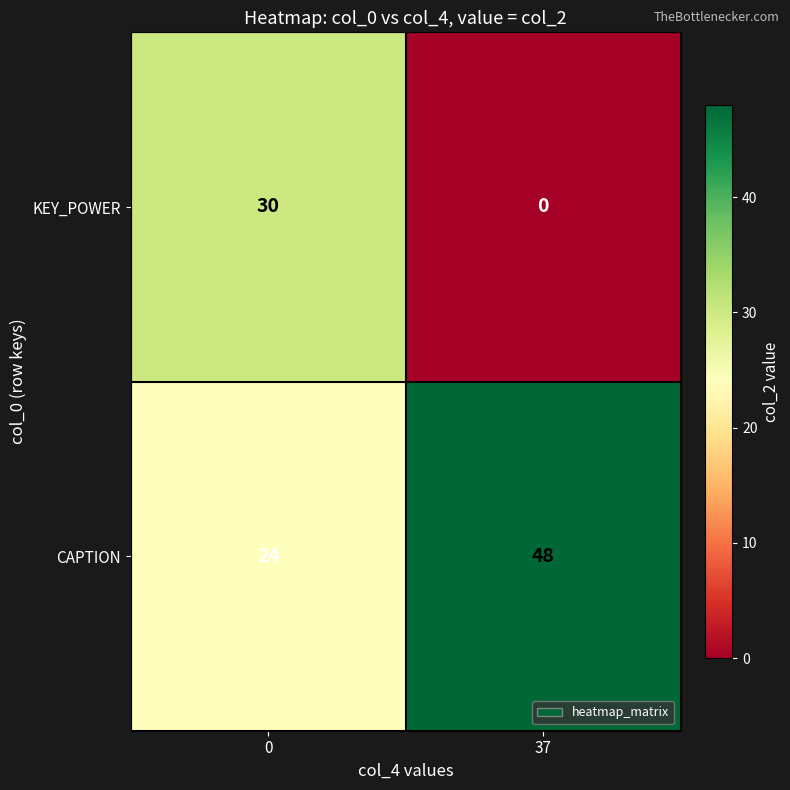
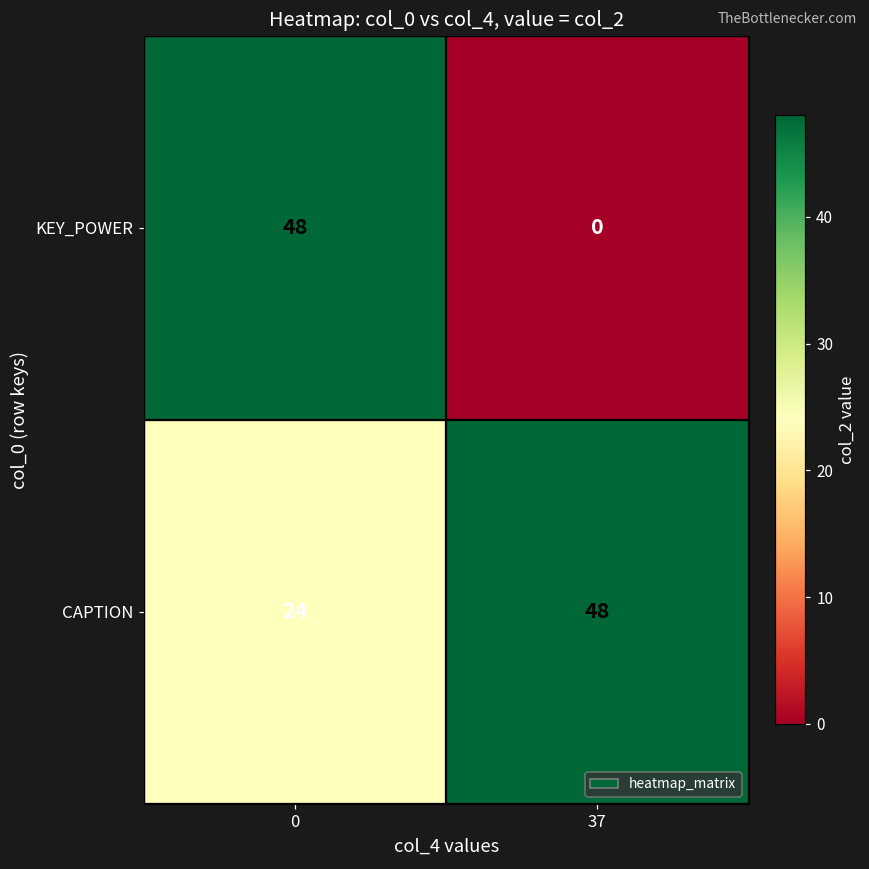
  {
    "KEY_POWER": {
-     "0": 30,
+     "0": 48,
      "37": 0
    },
    "CAPTION": {
      "0": 24,
      "37": 48
    }
  }
